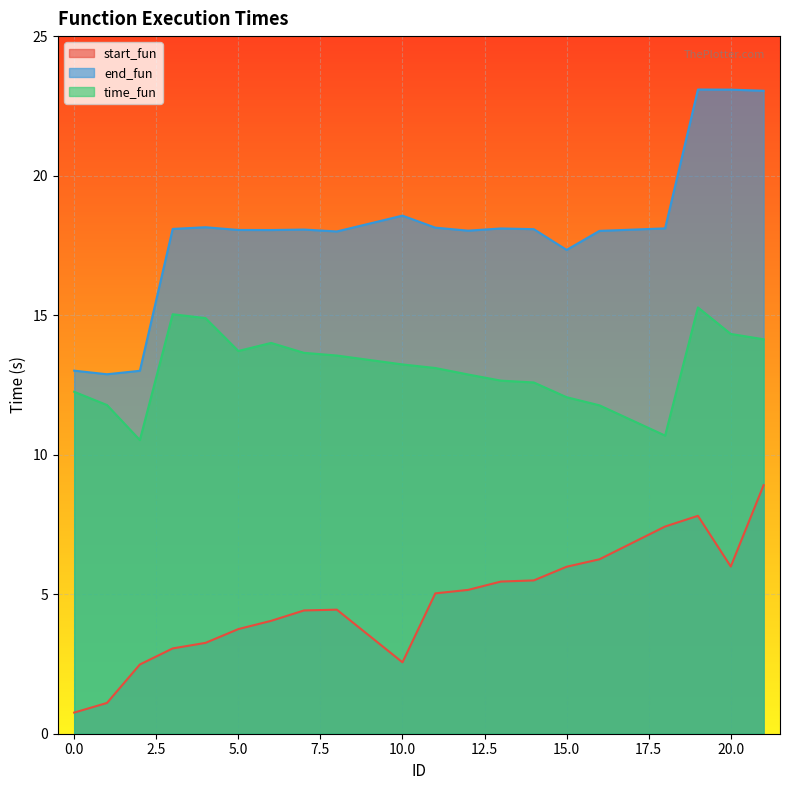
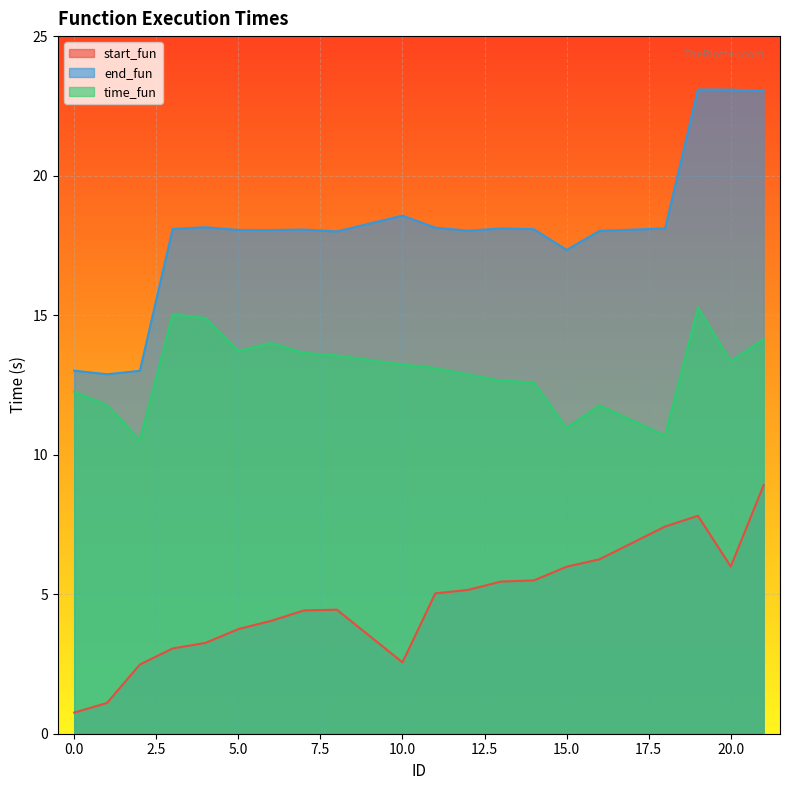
  {
    "start_fun": {
      "0.0": 0.8,
      "5.0": 3.7,
      "10.0": 2.6,
      "15.0": 6.0,
      "20.0": 6.0
    },
    "end_fun": {
      "0.0": 13.0,
      "5.0": 18.1,
      "10.0": 18.6,
      "15.0": 17.3,
      "20.0": 23.1
    },
    "time_fun": {
      "0.0": 12.3,
      "5.0": 13.7,
      "10.0": 13.2,
-     "15.0": 12.1,
-     "20.0": 14.3
+     "15.0": 11.0,
+     "20.0": 13.3
    }
  }
